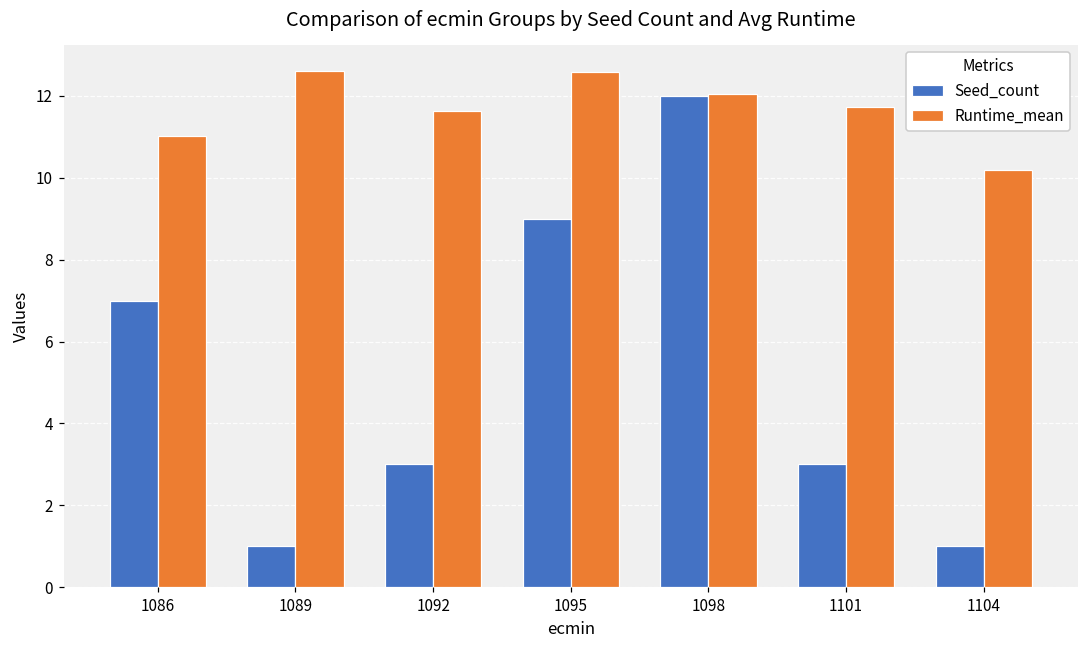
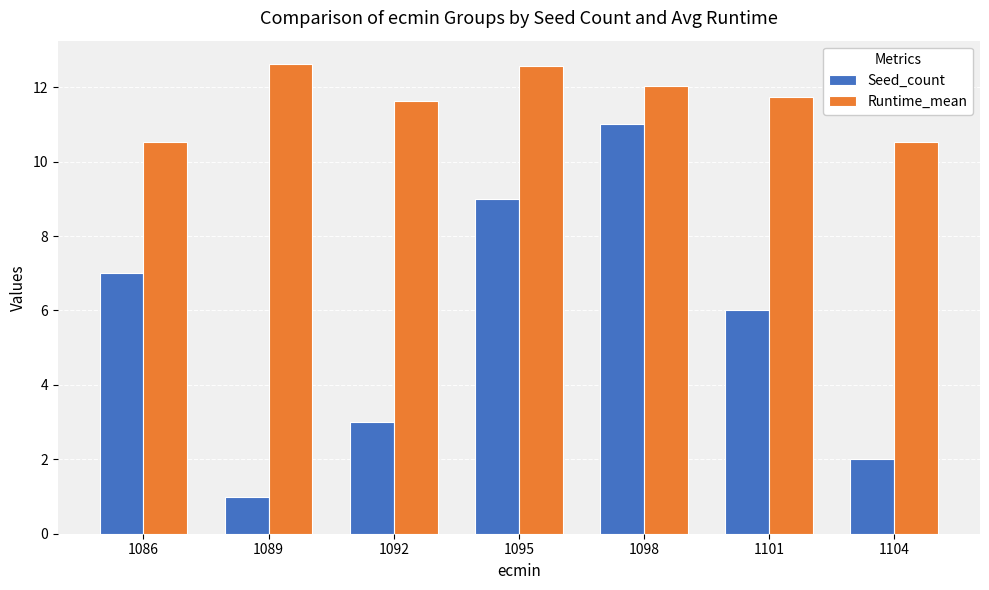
  {
    "Seed_count": {
      "1086": 7,
      "1089": 1,
      "1092": 3,
      "1095": 9,
-     "1098": 12,
-     "1101": 3,
-     "1104": 1
+     "1098": 11,
+     "1101": 6,
+     "1104": 2
    },
    "Runtime_mean": {
-     "1086": 11.0,
+     "1086": 10.5,
      "1089": 12.6,
      "1092": 11.6,
      "1095": 12.6,
      "1098": 12.0,
      "1101": 11.7,
-     "1104": 10.2
+     "1104": 10.5
    }
  }
